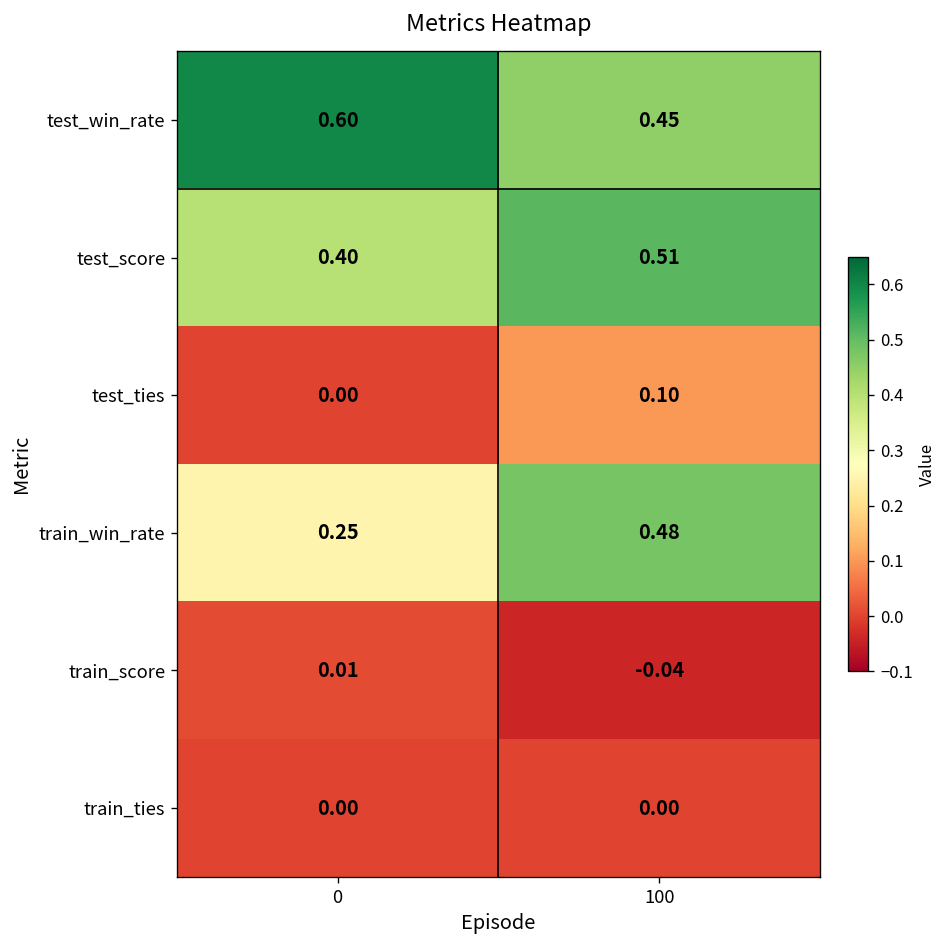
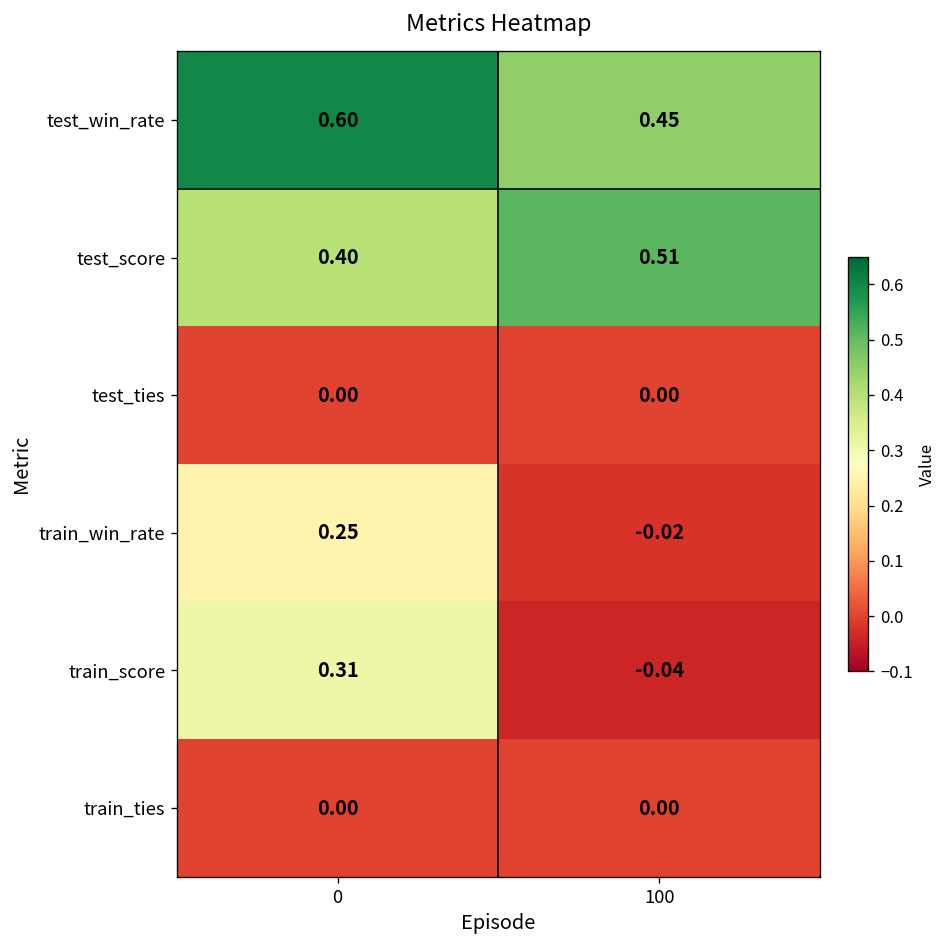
  {
    "test_win_rate": {
      "0": 0.60,
      "100": 0.45
    },
    "test_score": {
      "0": 0.40,
      "100": 0.51
    },
    "test_ties": {
      "0": 0.00,
-     "100": 0.10
+     "100": 0.00
    },
    "train_win_rate": {
      "0": 0.25,
-     "100": 0.48
+     "100": -0.02
    },
    "train_score": {
-     "0": 0.01,
+     "0": 0.31,
      "100": -0.04
    },
    "train_ties": {
      "0": 0.00,
      "100": 0.00
    }
  }
